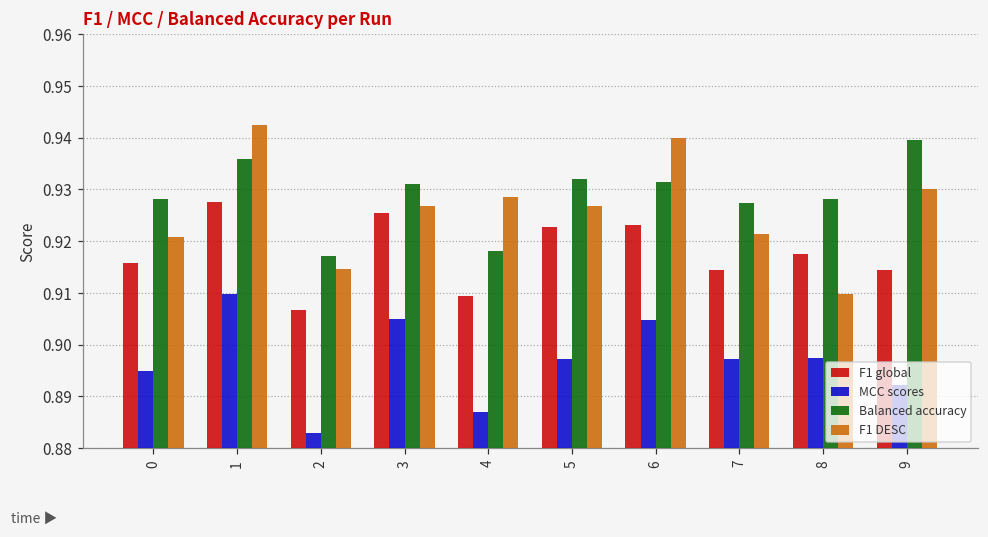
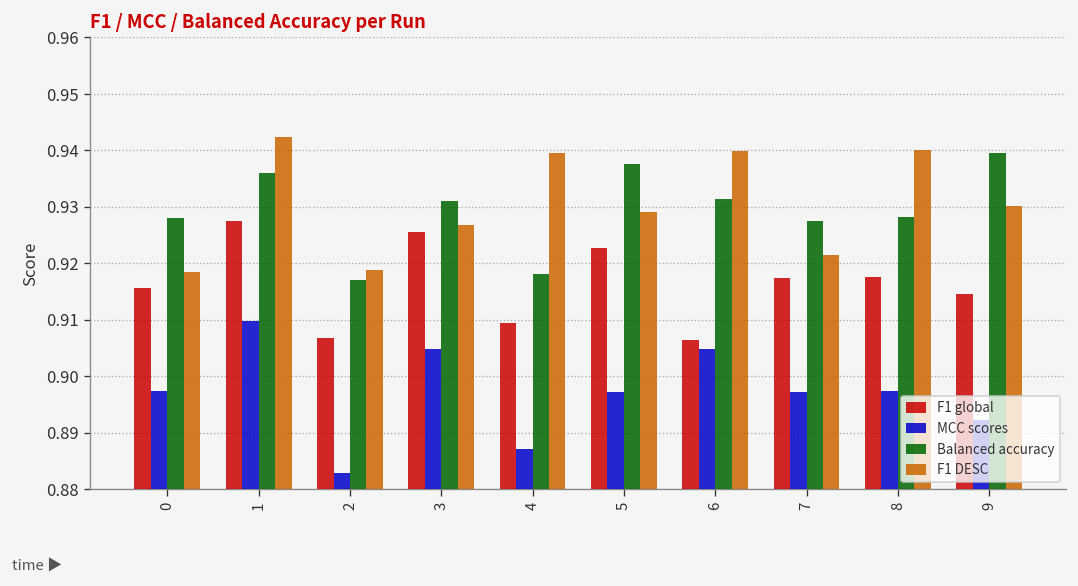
  {
    "F1 global": {
      "0": 0.916,
      "1": 0.928,
      "2": 0.907,
      "3": 0.926,
      "4": 0.909,
      "5": 0.923,
-     "6": 0.923,
-     "7": 0.914,
+     "6": 0.906,
+     "7": 0.917,
      "8": 0.918,
      "9": 0.915
    },
    "MCC scores": {
-     "0": 0.895,
+     "0": 0.897,
      "1": 0.910,
      "2": 0.883,
      "3": 0.905,
      "4": 0.887,
      "5": 0.897,
      "6": 0.905,
      "7": 0.897,
      "8": 0.897
    },
    "Balanced accuracy": {
      "0": 0.928,
      "1": 0.936,
      "2": 0.917,
      "3": 0.931,
      "4": 0.918,
-     "5": 0.932,
+     "5": 0.938,
      "6": 0.931,
      "7": 0.927,
      "8": 0.928,
      "9": 0.940
    },
    "F1 DESC": {
-     "0": 0.921,
+     "0": 0.918,
      "1": 0.942,
-     "2": 0.915,
+     "2": 0.919,
      "3": 0.927,
-     "4": 0.929,
-     "5": 0.927,
+     "4": 0.940,
+     "5": 0.929,
      "6": 0.940,
      "7": 0.921,
-     "8": 0.910,
+     "8": 0.940,
      "9": 0.930
    }
  }
